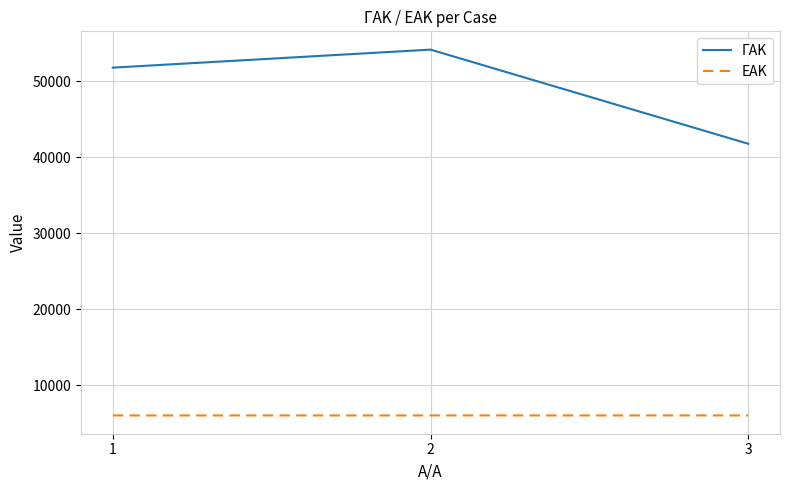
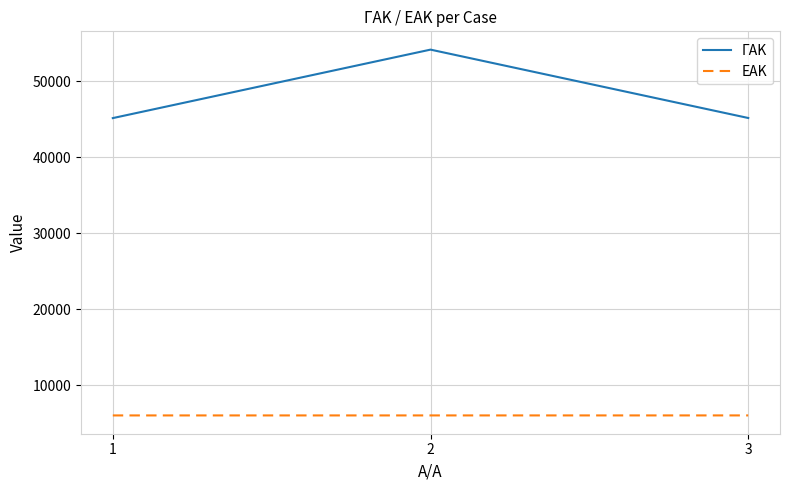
  {
    "ΓΑΚ": {
-     "1": 52000,
+     "1": 45000,
      "2": 54000,
-     "3": 42000
+     "3": 45000
    },
    "ΕΑΚ": {
      "1": 6000,
      "2": 6000,
      "3": 6000
    }
  }
